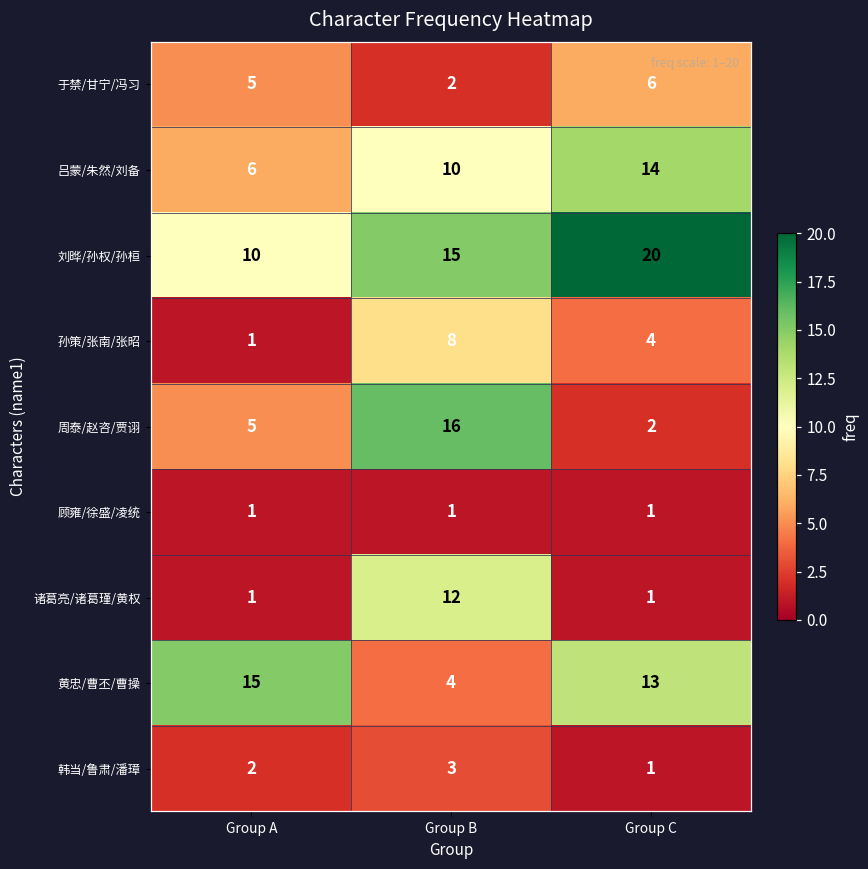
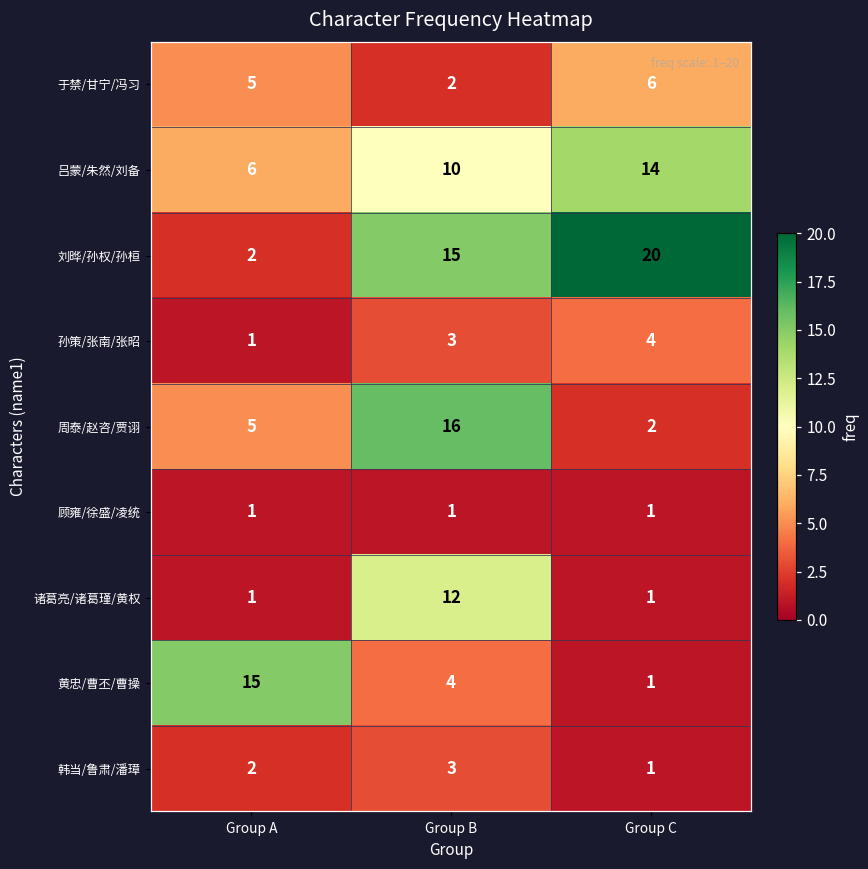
  {
    "于禁/甘宁/冯习": {
      "Group A": 5,
      "Group B": 2
    },
    "吕蒙/朱然/刘备": {
      "Group A": 6,
      "Group B": 10,
      "Group C": 14
    },
    "刘晔/孙权/孙桓": {
-     "Group A": 10,
+     "Group A": 2,
      "Group B": 15,
      "Group C": 20
    },
    "孙策/张南/张昭": {
      "Group A": 1,
-     "Group B": 8,
+     "Group B": 3,
      "Group C": 4
    },
    "周泰/赵咨/贾诩": {
      "Group A": 5,
      "Group B": 16,
      "Group C": 2
    },
    "顾雍/徐盛/凌统": {
      "Group A": 1,
      "Group B": 1,
      "Group C": 1
    },
    "诸葛亮/诸葛瑾/黄权": {
      "Group A": 1,
      "Group B": 12,
      "Group C": 1
    },
    "黄忠/曹丕/曹操": {
      "Group A": 15,
      "Group B": 4,
-     "Group C": 13
+     "Group C": 1
    },
    "韩当/鲁肃/潘璋": {
      "Group A": 2,
      "Group B": 3,
      "Group C": 1
    }
  }
